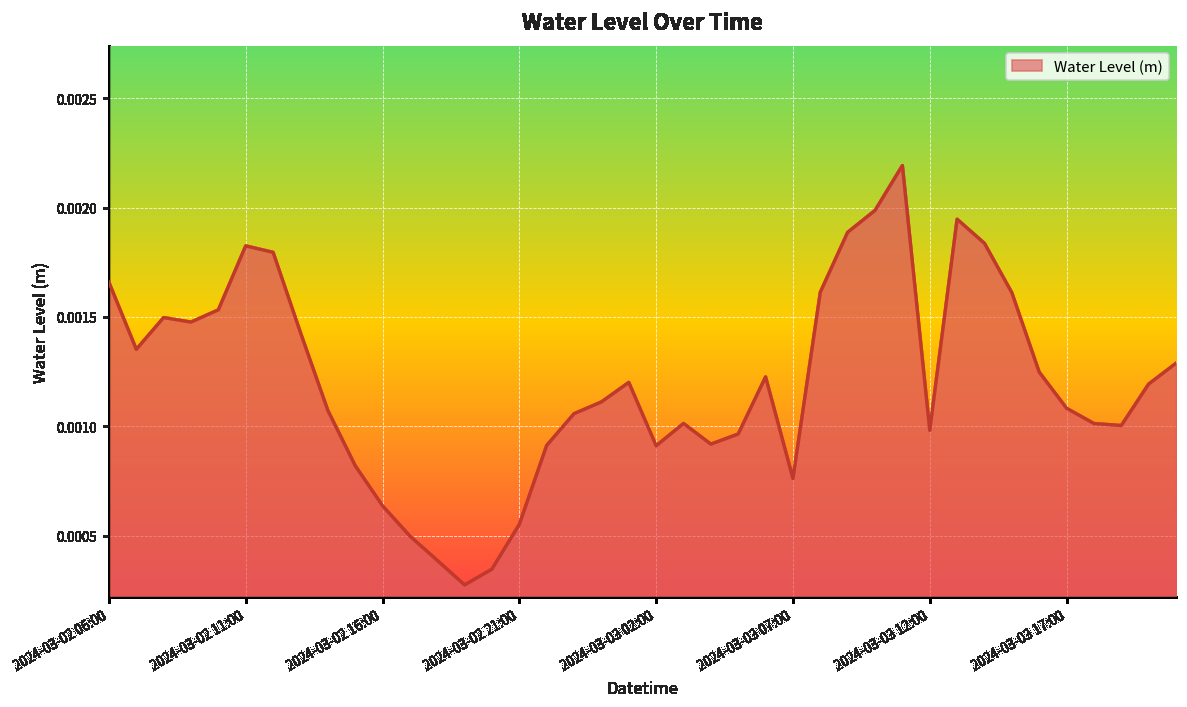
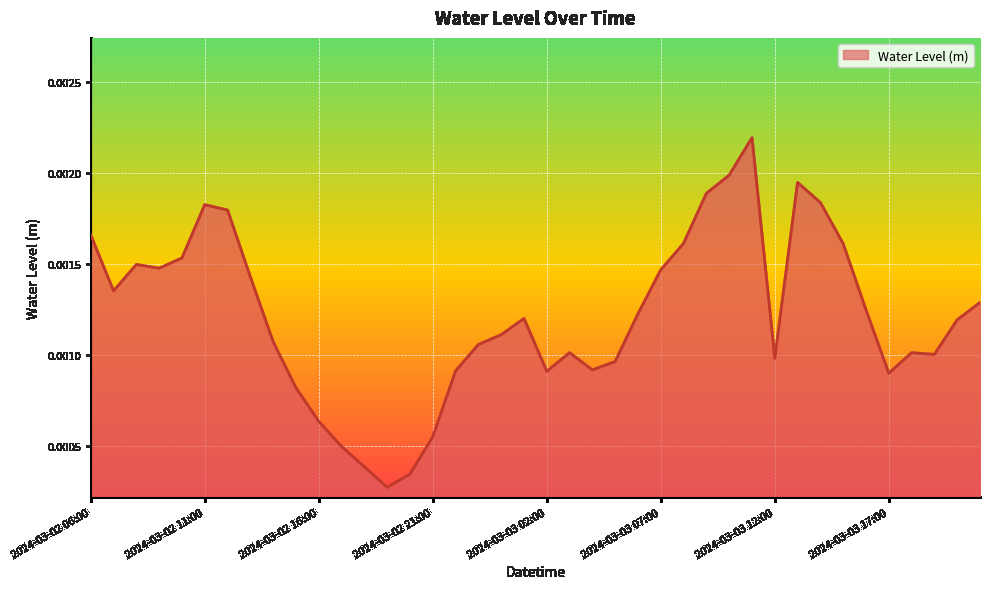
  {
    "2024-03-02 06:00": 0.00166,
    "2024-03-02 11:00": 0.00182,
    "2024-03-02 16:00": 0.00064,
    "2024-03-02 21:00": 0.00055,
    "2024-03-03 02:00": 0.00091,
-   "2024-03-03 07:00": 0.00076,
+   "2024-03-03 07:00": 0.00147,
    "2024-03-03 12:00": 0.00098,
-   "2024-03-03 17:00": 0.00108
+   "2024-03-03 17:00": 0.00090
  }
